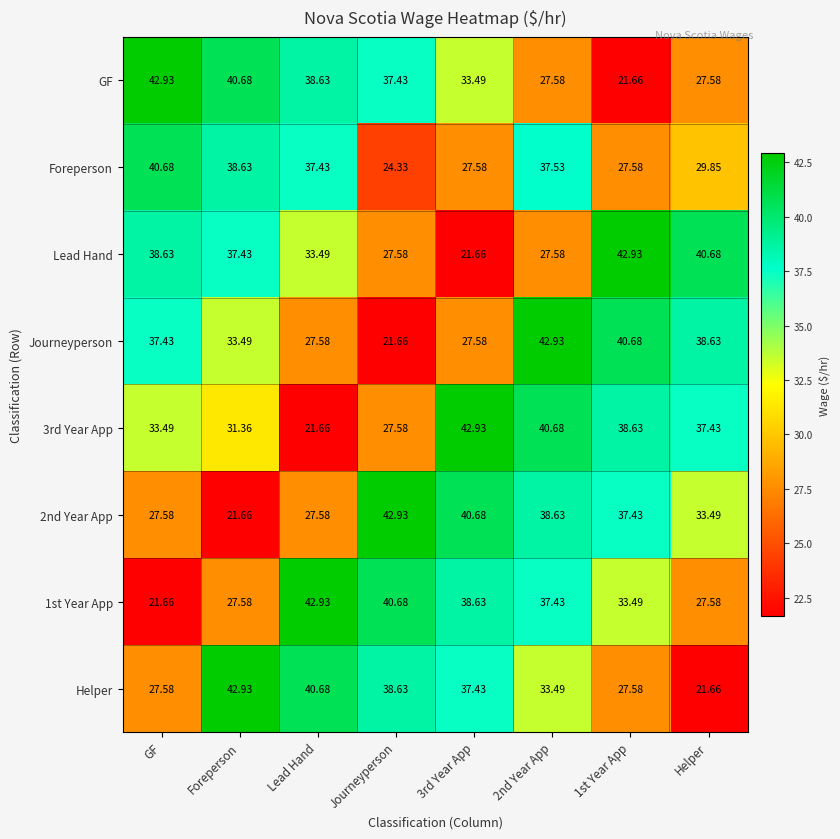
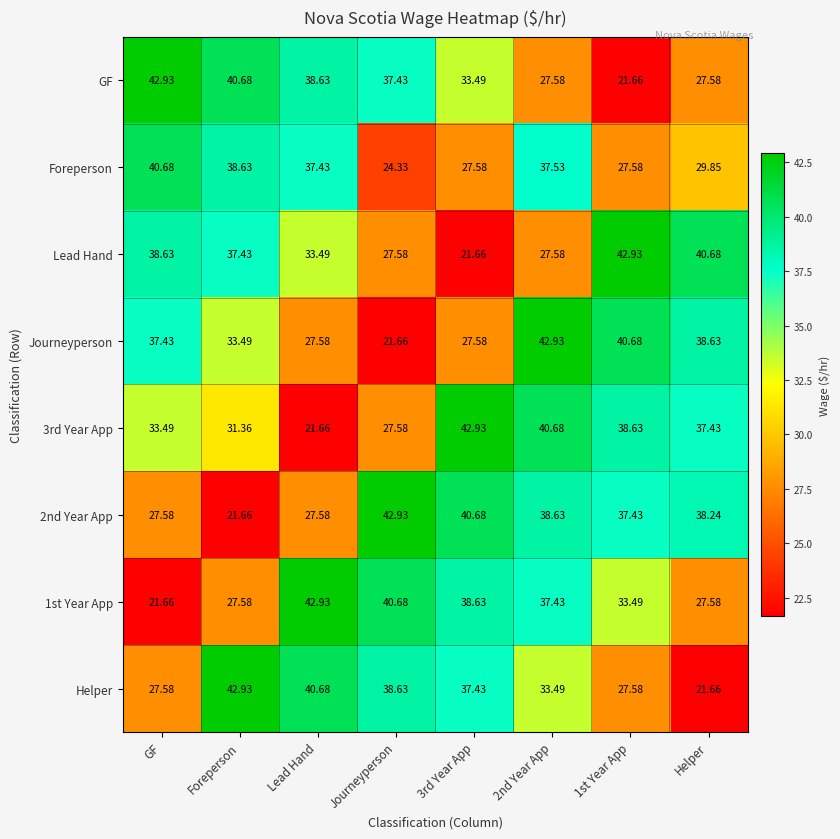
  {
    "GF": {
      "GF": 42.93,
      "Foreperson": 40.68,
      "Lead Hand": 38.63,
      "Journeyperson": 37.43,
      "3rd Year App": 33.49,
      "2nd Year App": 27.58,
      "1st Year App": 21.66,
      "Helper": 27.58
    },
    "Foreperson": {
      "GF": 40.68,
      "Foreperson": 38.63,
      "Lead Hand": 37.43,
      "Journeyperson": 24.33,
      "3rd Year App": 27.58,
      "2nd Year App": 37.53,
      "1st Year App": 27.58,
      "Helper": 29.85
    },
    "Lead Hand": {
      "GF": 38.63,
      "Foreperson": 37.43,
      "Lead Hand": 33.49,
      "Journeyperson": 27.58,
      "3rd Year App": 21.66,
      "2nd Year App": 27.58,
      "1st Year App": 42.93,
      "Helper": 40.68
    },
    "Journeyperson": {
      "GF": 37.43,
      "Foreperson": 33.49,
      "Lead Hand": 27.58,
      "Journeyperson": 21.66,
      "3rd Year App": 27.58,
      "2nd Year App": 42.93,
      "1st Year App": 40.68,
      "Helper": 38.63
    },
    "3rd Year App": {
      "GF": 33.49,
      "Foreperson": 31.36,
      "Lead Hand": 21.66,
      "Journeyperson": 27.58,
      "3rd Year App": 42.93,
      "2nd Year App": 40.68,
      "1st Year App": 38.63,
      "Helper": 37.43
    },
    "2nd Year App": {
      "GF": 27.58,
      "Foreperson": 21.66,
      "Lead Hand": 27.58,
      "Journeyperson": 42.93,
      "3rd Year App": 40.68,
      "2nd Year App": 38.63,
      "1st Year App": 37.43,
-     "Helper": 33.49
+     "Helper": 38.24
    },
    "1st Year App": {
      "GF": 21.66,
      "Foreperson": 27.58,
      "Lead Hand": 42.93,
      "Journeyperson": 40.68,
      "3rd Year App": 38.63,
      "2nd Year App": 37.43,
      "1st Year App": 33.49,
      "Helper": 27.58
    },
    "Helper": {
      "GF": 27.58,
      "Foreperson": 42.93,
      "Lead Hand": 40.68,
      "Journeyperson": 38.63,
      "3rd Year App": 37.43,
      "2nd Year App": 33.49,
      "1st Year App": 27.58,
      "Helper": 21.66
    }
  }
